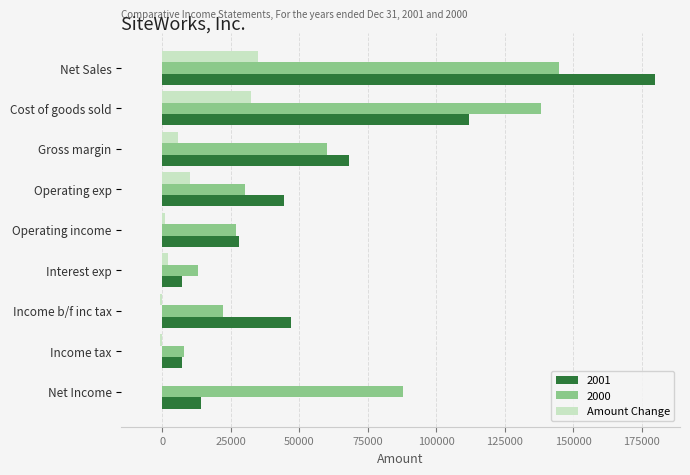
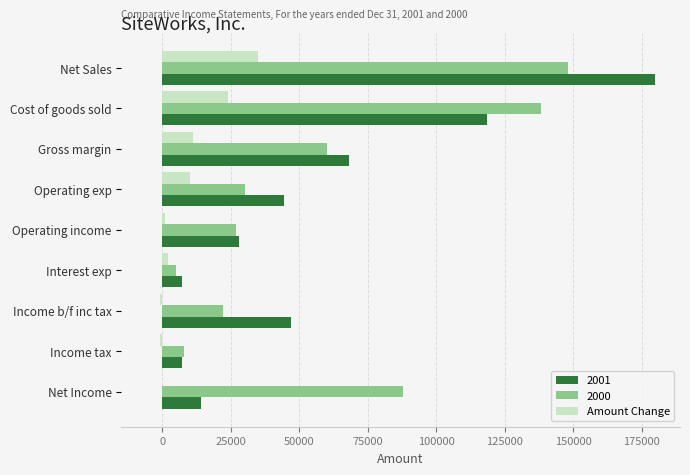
  {
    "2001": {
      "Net Sales": 180000,
-     "Cost of goods sold": 112000,
+     "Cost of goods sold": 119000,
      "Gross margin": 68000,
      "Operating exp": 44000,
      "Operating income": 28000,
      "Interest exp": 7000,
      "Income b/f inc tax": 47000,
      "Income tax": 7000,
      "Net Income": 14000
    },
    "2000": {
-     "Net Sales": 145000,
+     "Net Sales": 148000,
      "Cost of goods sold": 138000,
      "Gross margin": 60000,
      "Operating exp": 30000,
      "Operating income": 27000,
-     "Interest exp": 13000,
+     "Interest exp": 5000,
      "Income b/f inc tax": 22000,
      "Income tax": 8000,
      "Net Income": 88000
    },
    "Amount Change": {
      "Net Sales": 35000,
-     "Cost of goods sold": 32000,
-     "Gross margin": 6000,
+     "Cost of goods sold": 24000,
+     "Gross margin": 11000,
      "Operating exp": 10000,
      "Operating income": 1000,
      "Interest exp": 2000,
      "Income b/f inc tax": -1000,
      "Income tax": -1000,
      "Net Income": 0
    }
  }
